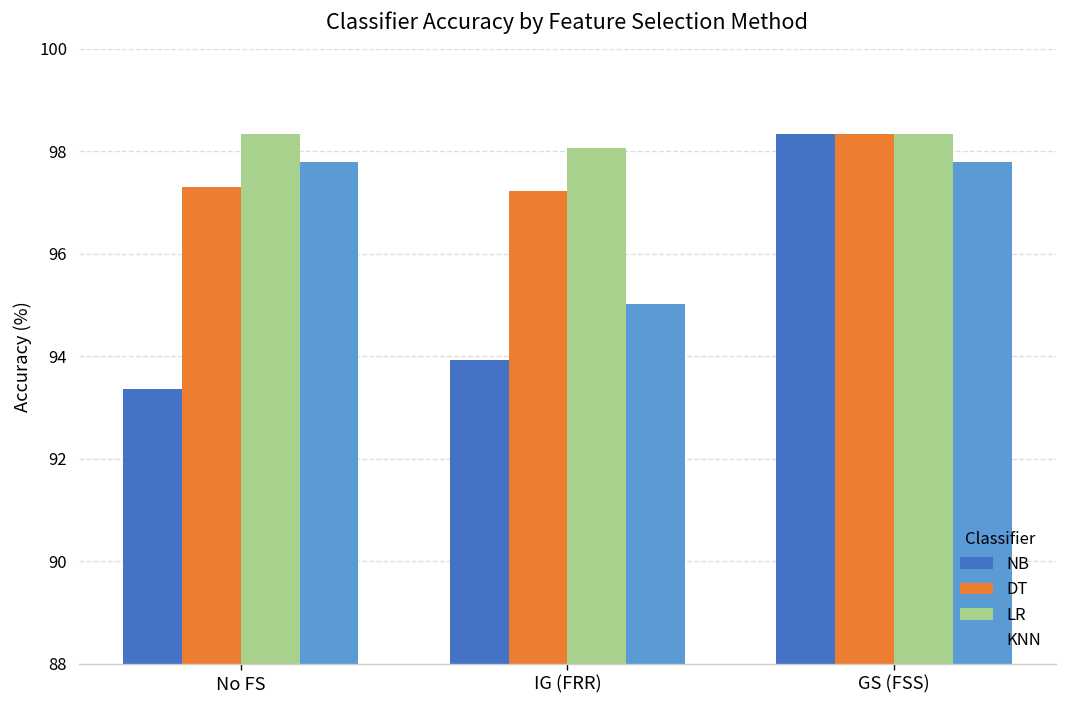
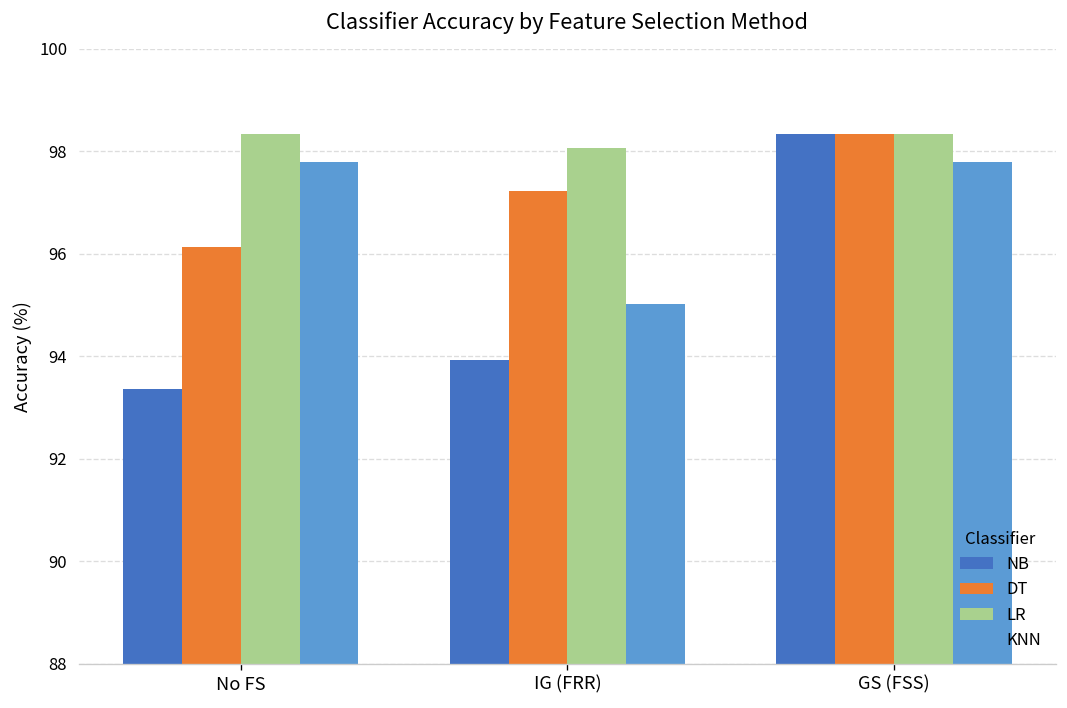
  {
    "DT": {
-     "No FS": 97.3,
+     "No FS": 96.1,
      "IG (FRR)": 97.2,
      "GS (FSS)": 98.3
    },
    "LR": {
      "No FS": 98.3,
      "IG (FRR)": 98.1,
      "GS (FSS)": 98.3
    }
  }
